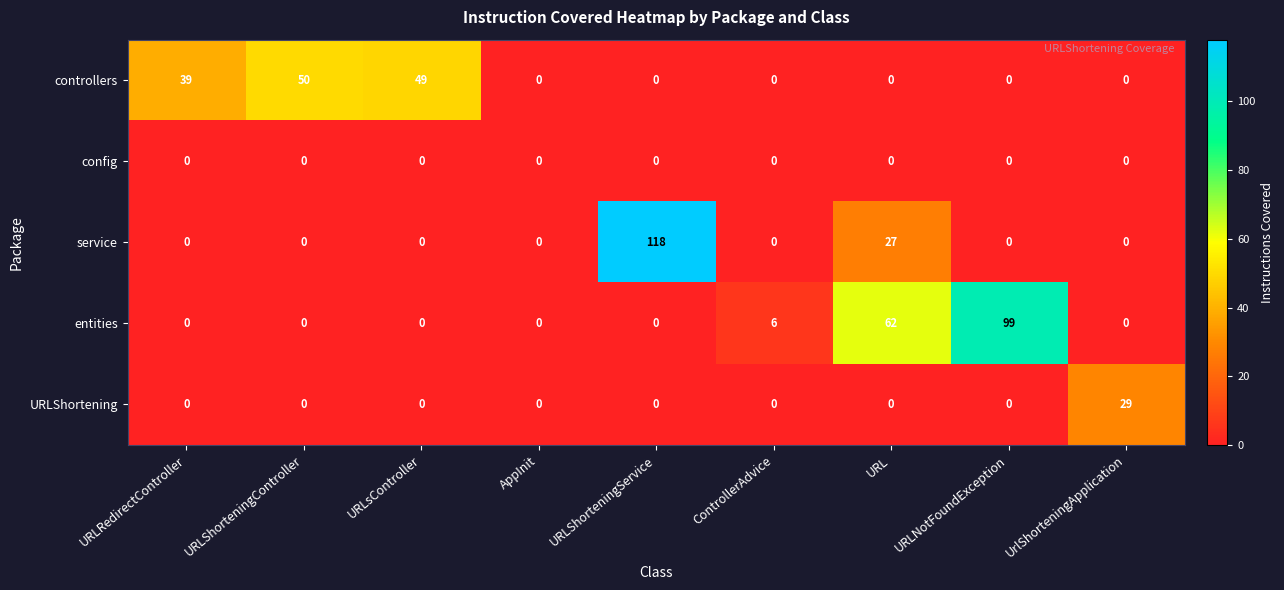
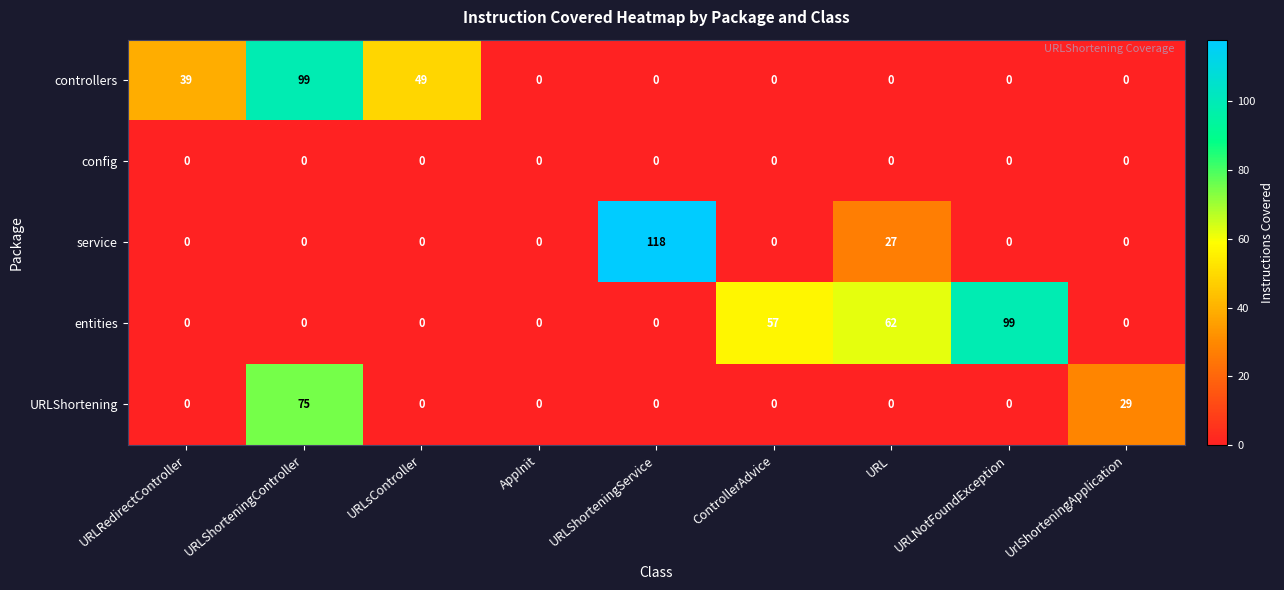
  {
    "controllers": {
      "URLRedirectController": 39,
-     "URLShorteningController": 50,
+     "URLShorteningController": 99,
      "URLsController": 49,
      "AppInit": 0,
      "URLShorteningService": 0,
      "ControllerAdvice": 0,
      "URL": 0,
      "URLNotFoundException": 0
    },
    "config": {
      "URLRedirectController": 0,
      "URLShorteningController": 0,
      "URLsController": 0,
      "AppInit": 0,
      "URLShorteningService": 0,
      "ControllerAdvice": 0,
      "URL": 0,
      "URLNotFoundException": 0,
      "UrlShorteningApplication": 0
    },
    "service": {
      "URLRedirectController": 0,
      "URLShorteningController": 0,
      "URLsController": 0,
      "AppInit": 0,
      "URLShorteningService": 118,
      "ControllerAdvice": 0,
      "URL": 27,
      "URLNotFoundException": 0,
      "UrlShorteningApplication": 0
    },
    "entities": {
      "URLRedirectController": 0,
      "URLShorteningController": 0,
      "URLsController": 0,
      "AppInit": 0,
      "URLShorteningService": 0,
-     "ControllerAdvice": 6,
+     "ControllerAdvice": 57,
      "URL": 62,
      "URLNotFoundException": 99,
      "UrlShorteningApplication": 0
    },
    "URLShortening": {
      "URLRedirectController": 0,
-     "URLShorteningController": 0,
+     "URLShorteningController": 75,
      "URLsController": 0,
      "AppInit": 0,
      "URLShorteningService": 0,
      "ControllerAdvice": 0,
      "URL": 0,
      "URLNotFoundException": 0,
      "UrlShorteningApplication": 29
    }
  }
